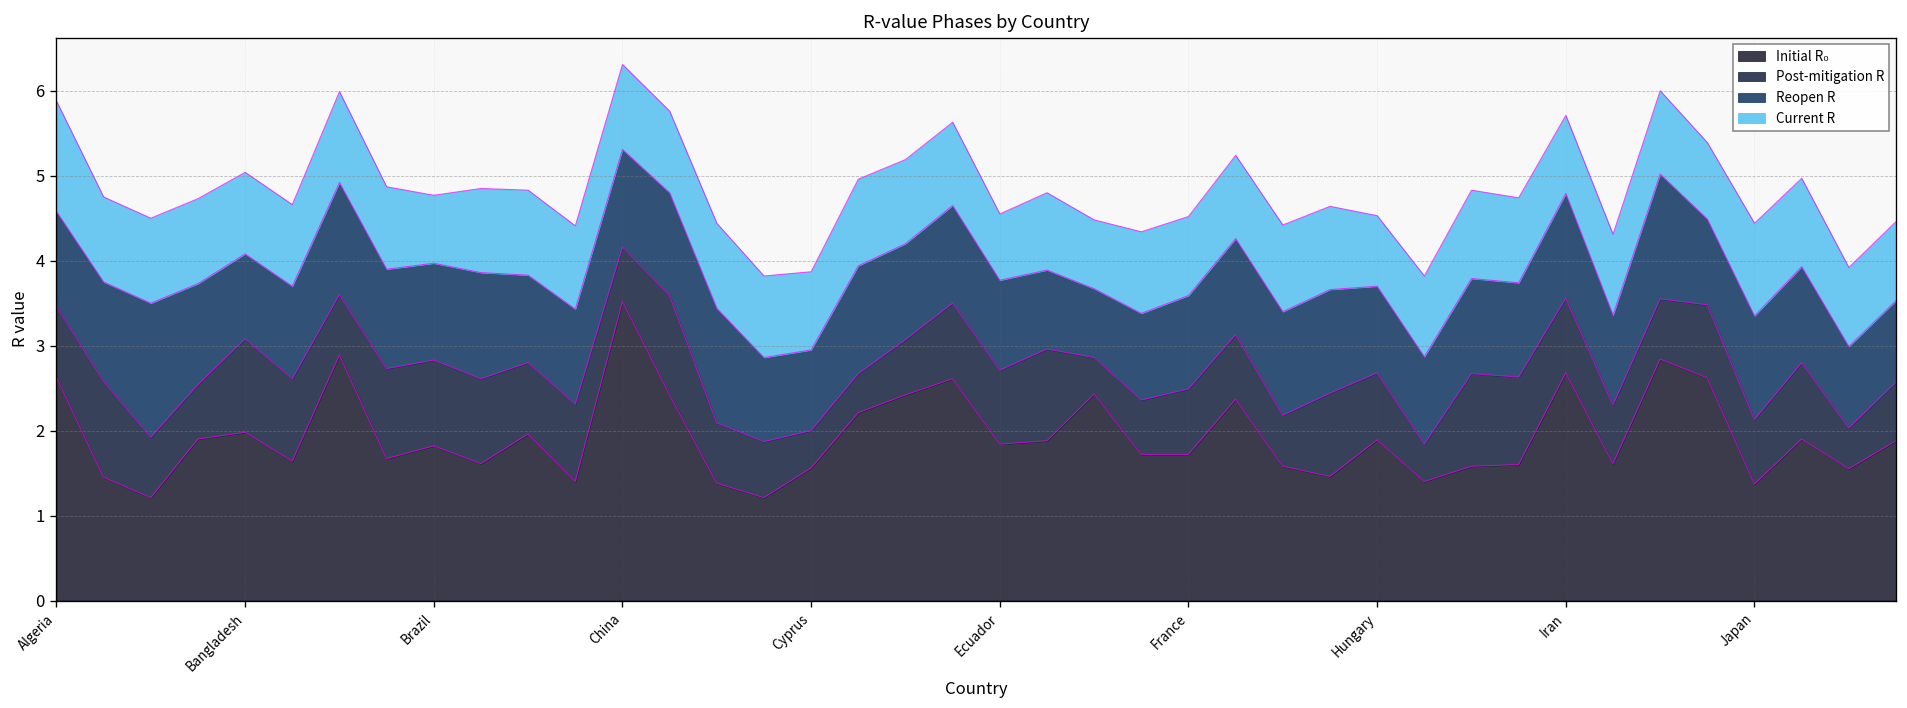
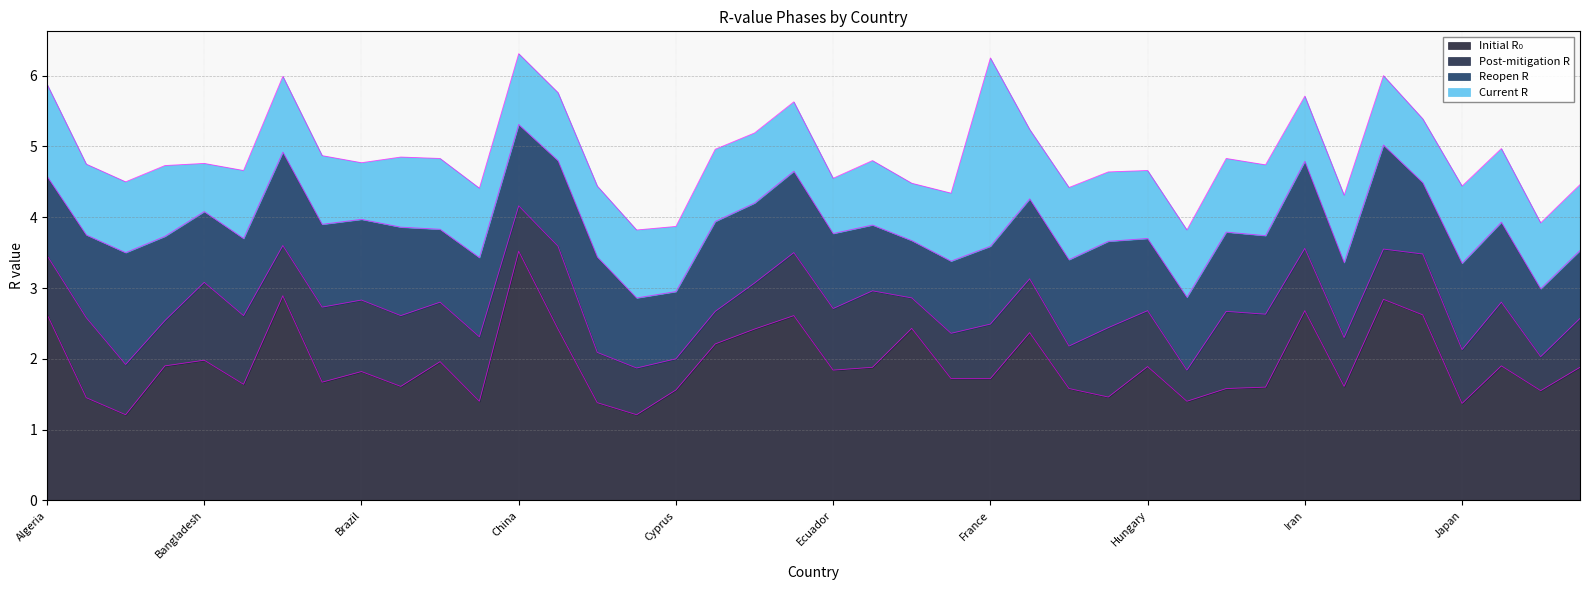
  {
    "Current R": {
      "Algeria": 1.3,
-     "Bangladesh": 1.0,
+     "Bangladesh": 0.7,
      "Brazil": 0.8,
      "China": 1.0,
      "Cyprus": 0.9,
      "Ecuador": 0.8,
-     "France": 0.9,
-     "Hungary": 0.8,
+     "France": 2.7,
+     "Hungary": 1.0,
      "Iran": 0.9,
      "Japan": 1.1
    }
  }
